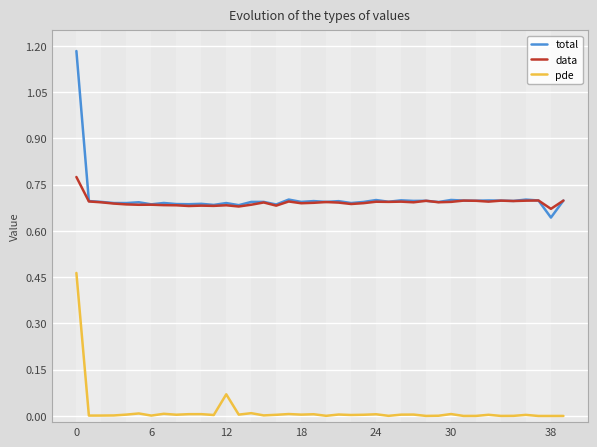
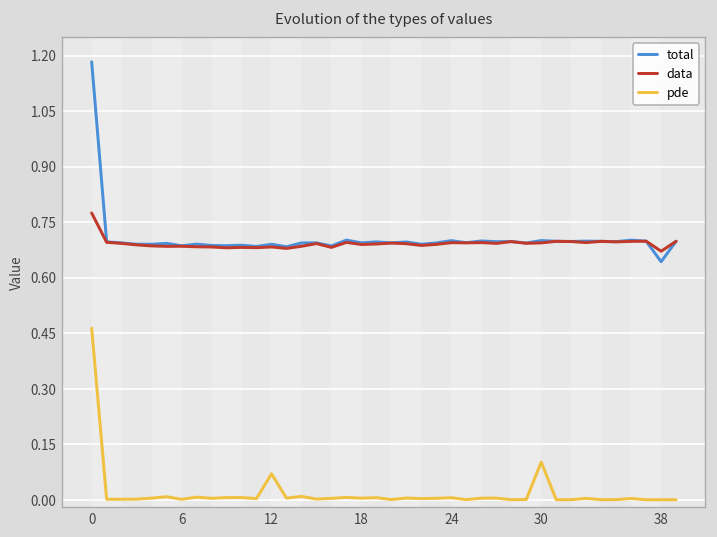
  {
    "total": {
      "0": 1.18,
      "38": 0.64
    },
    "data": {
      "0": 0.77,
      "38": 0.67
    },
    "pde": {
      "0": 0.46,
      "6": 0.00,
      "12": 0.07,
      "18": 0.00,
      "24": 0.01,
-     "30": 0.01,
+     "30": 0.10,
      "38": 0.00
    }
  }
